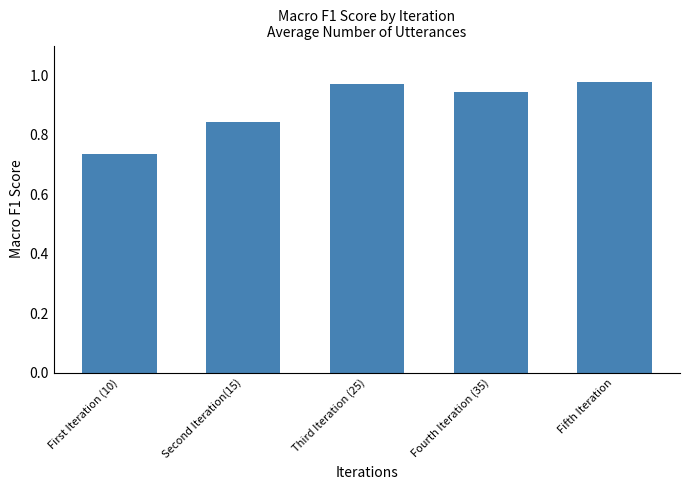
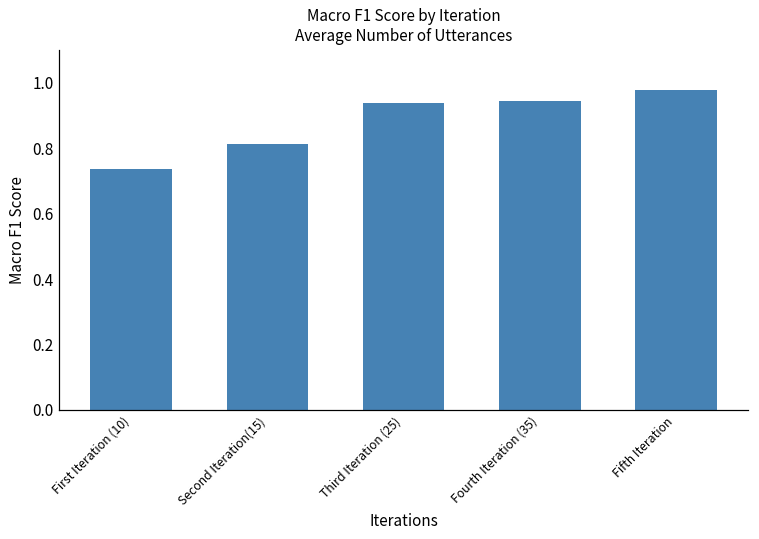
  {
    "First Iteration (10)": 0.74,
-   "Second Iteration(15)": 0.84,
-   "Third Iteration (25)": 0.97,
+   "Second Iteration(15)": 0.81,
+   "Third Iteration (25)": 0.94,
    "Fourth Iteration (35)": 0.94,
    "Fifth Iteration": 0.98
  }
